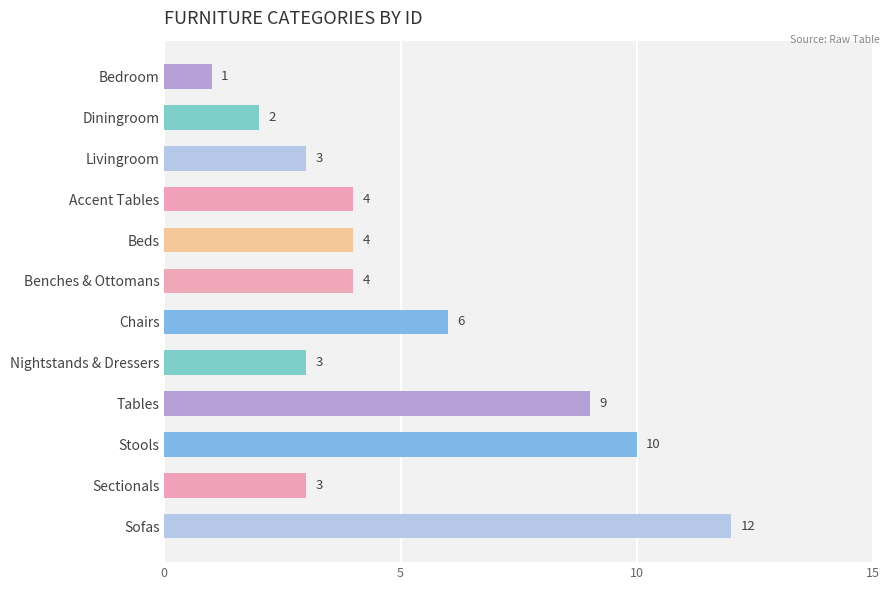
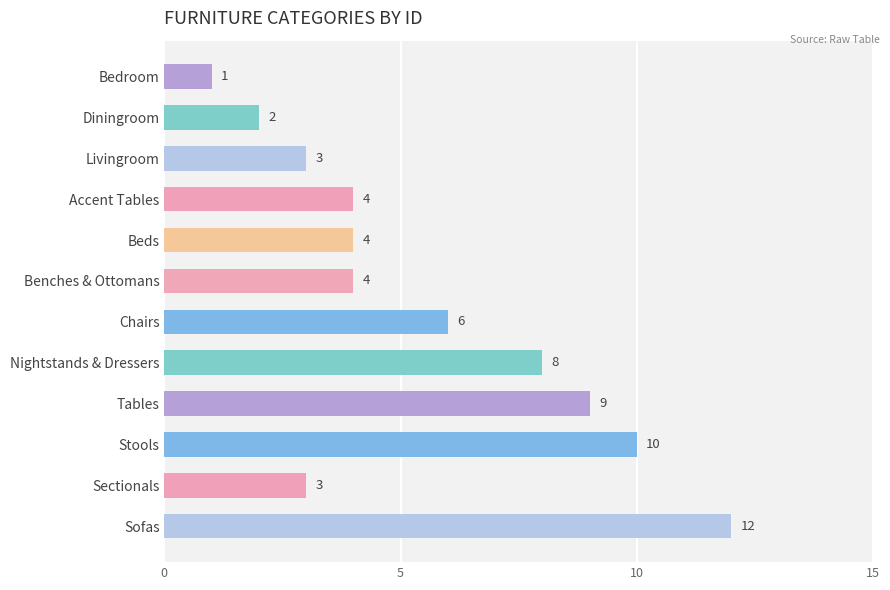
  {
    "Bedroom": 1,
    "Diningroom": 2,
    "Livingroom": 3,
    "Accent Tables": 4,
    "Beds": 4,
    "Benches & Ottomans": 4,
    "Chairs": 6,
-   "Nightstands & Dressers": 3,
+   "Nightstands & Dressers": 8,
    "Tables": 9,
    "Stools": 10,
    "Sectionals": 3,
    "Sofas": 12
  }
